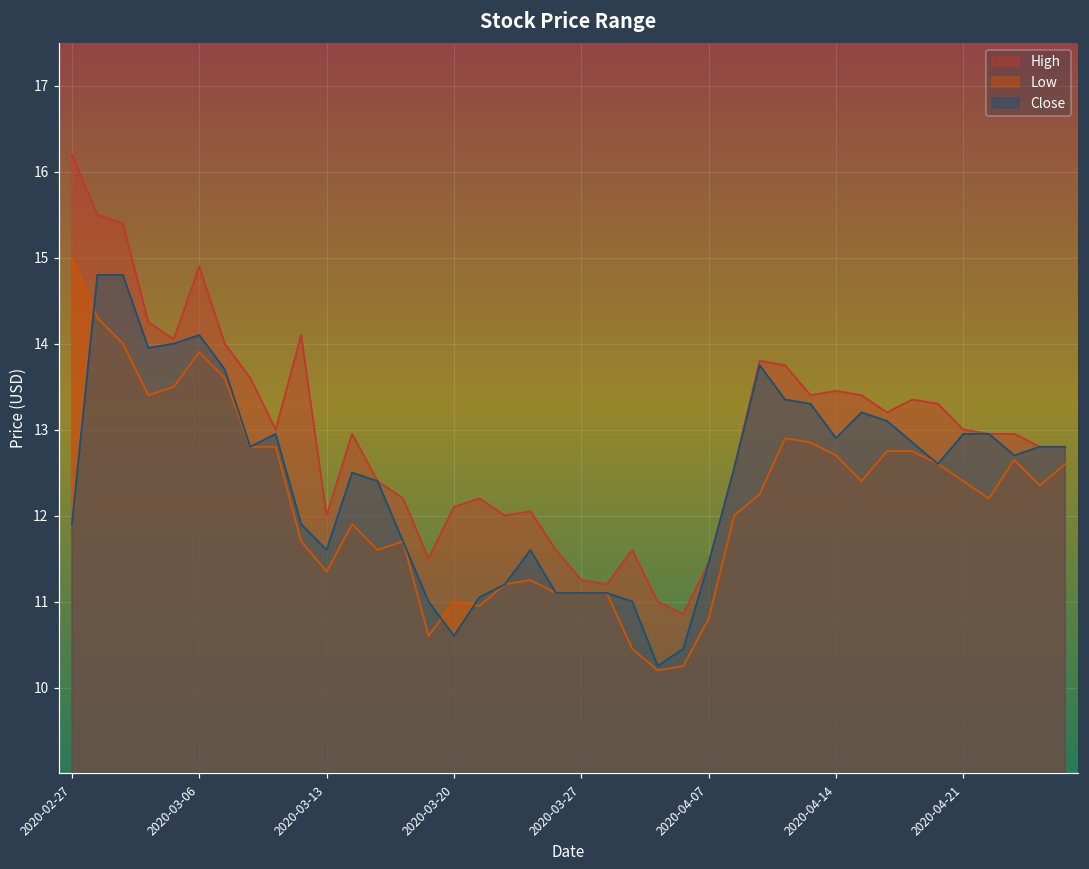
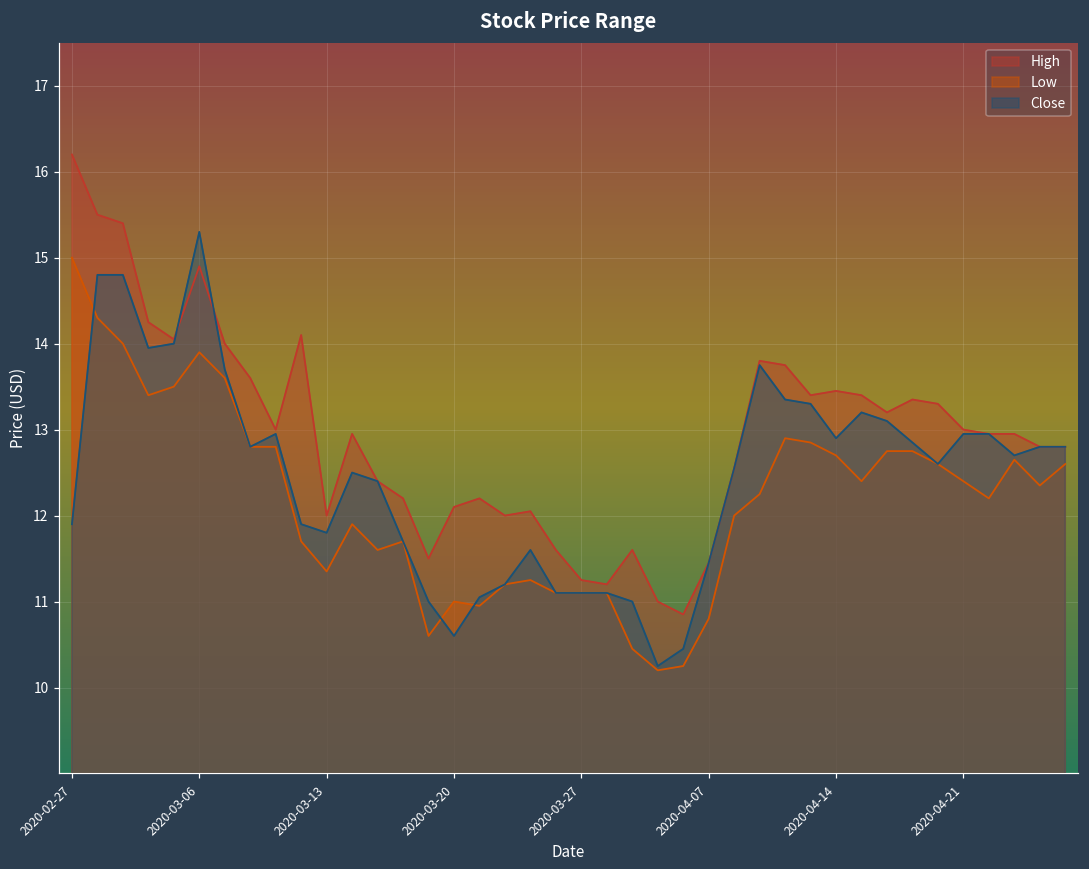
  {
    "Close": {
      "2020-02-27": 11.9,
-     "2020-03-06": 14.1,
-     "2020-03-13": 11.6,
+     "2020-03-06": 15.3,
+     "2020-03-13": 11.8,
      "2020-03-20": 10.6,
      "2020-04-14": 12.9,
      "2020-04-21": 13.0
    }
  }
